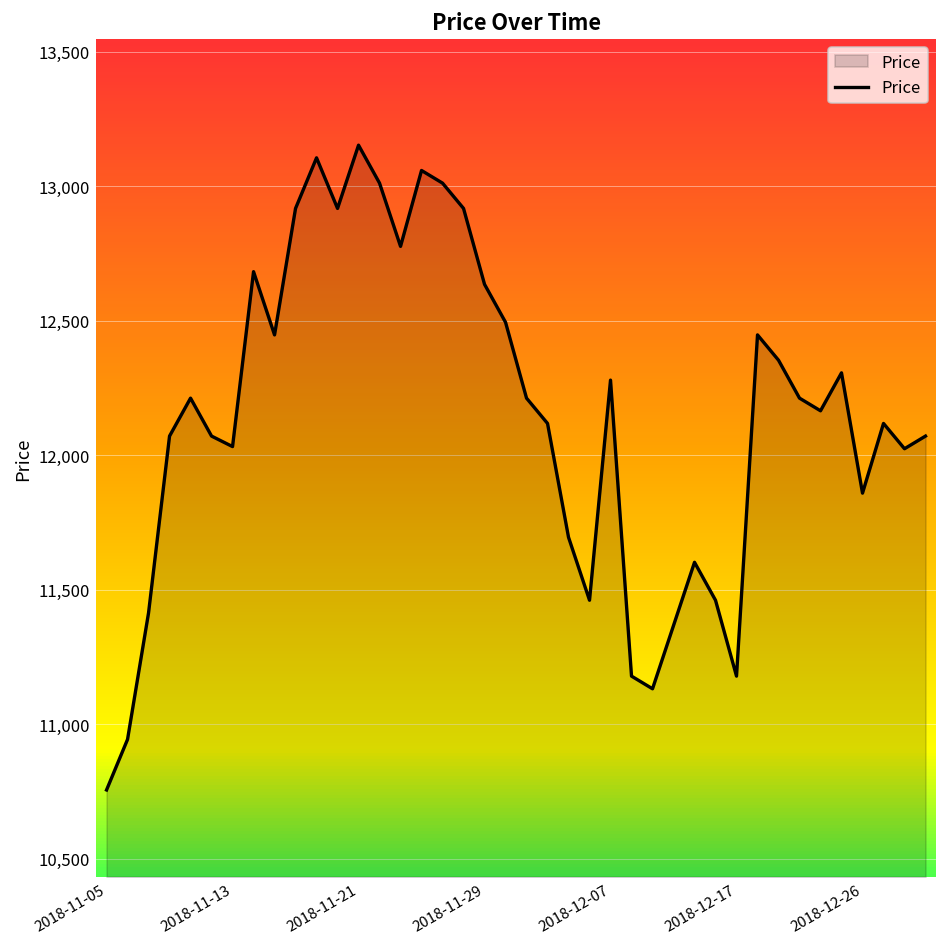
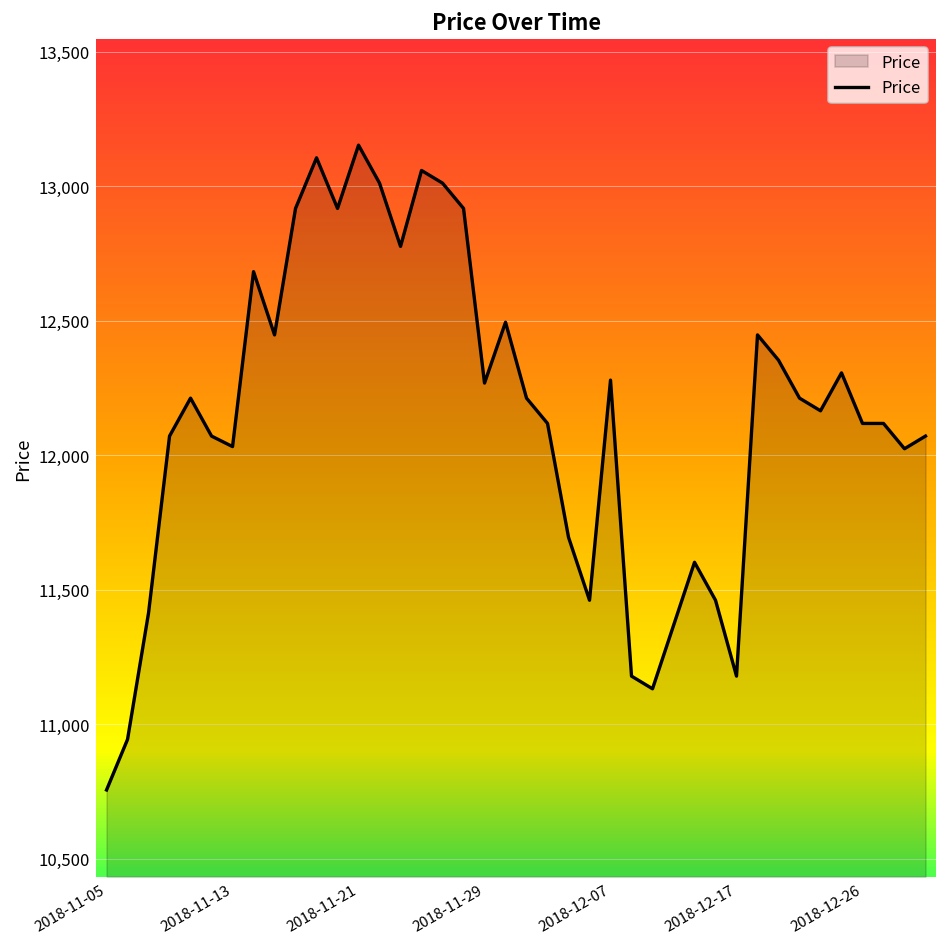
  {
    "2018-11-05": "10,760",
    "2018-11-13": "12,030",
    "2018-11-21": "13,150",
-   "2018-11-29": "12,640",
+   "2018-11-29": "12,270",
    "2018-12-07": "12,280",
    "2018-12-17": "11,180",
-   "2018-12-26": "11,860"
+   "2018-12-26": "12,120"
  }
